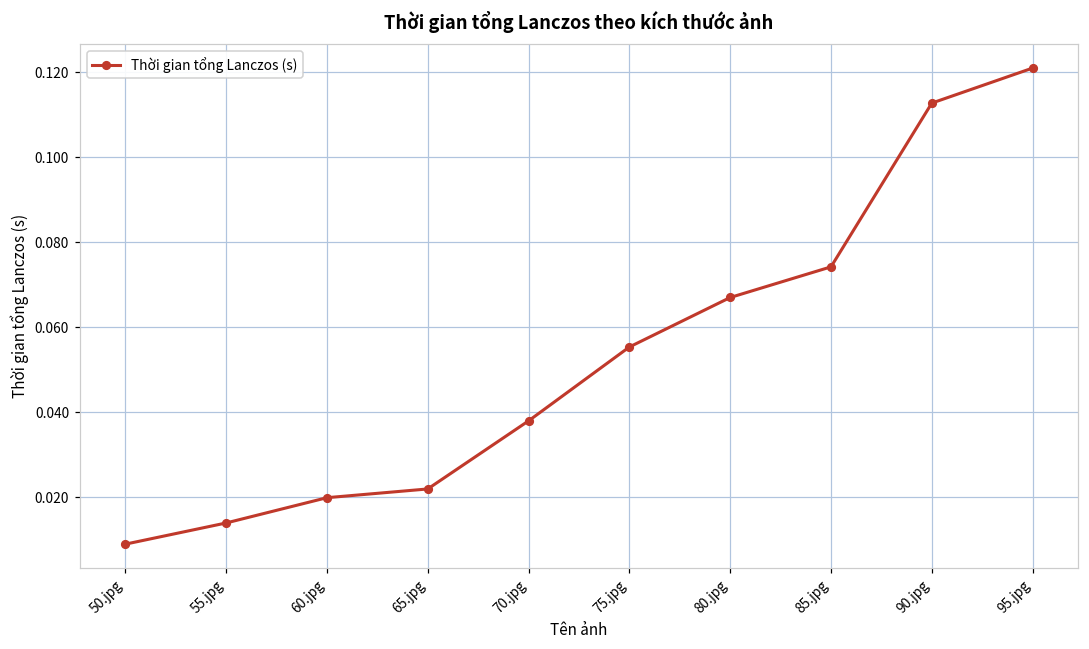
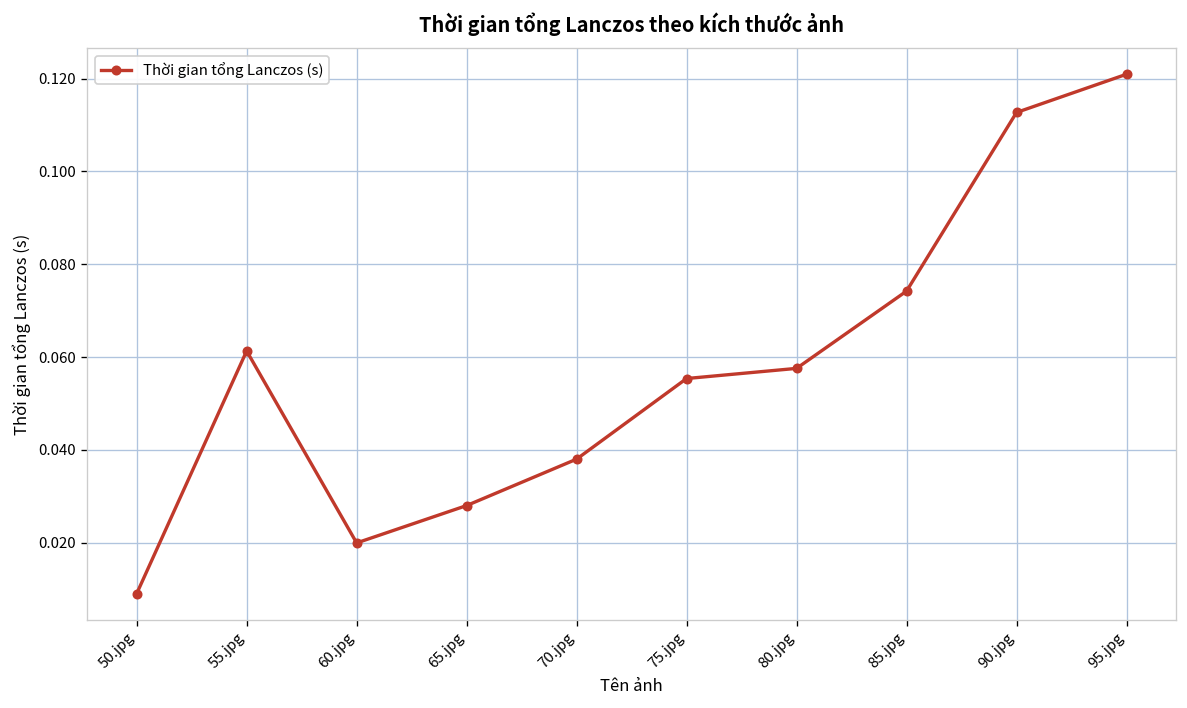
  {
    "50.jpg": 0.009,
-   "55.jpg": 0.014,
+   "55.jpg": 0.061,
    "60.jpg": 0.020,
-   "65.jpg": 0.022,
+   "65.jpg": 0.028,
    "70.jpg": 0.038,
    "75.jpg": 0.055,
-   "80.jpg": 0.067,
+   "80.jpg": 0.058,
    "85.jpg": 0.074,
    "90.jpg": 0.113,
    "95.jpg": 0.121
  }
